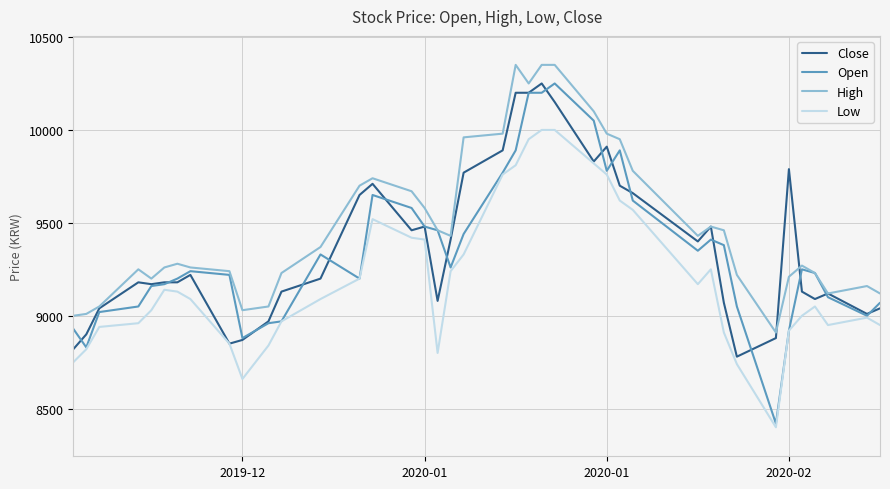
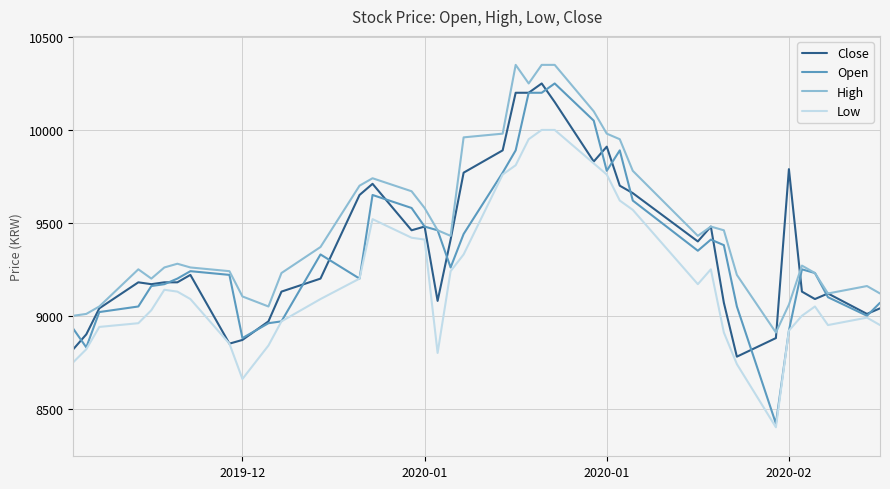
  {
    "Close": {
      "2020-02": 9790
    },
    "High": {
-     "2019-12": 9030,
-     "2020-02": 9210
+     "2019-12": 9100,
+     "2020-02": 9060
    },
    "Low": {
      "2019-12": 8660
    }
  }
